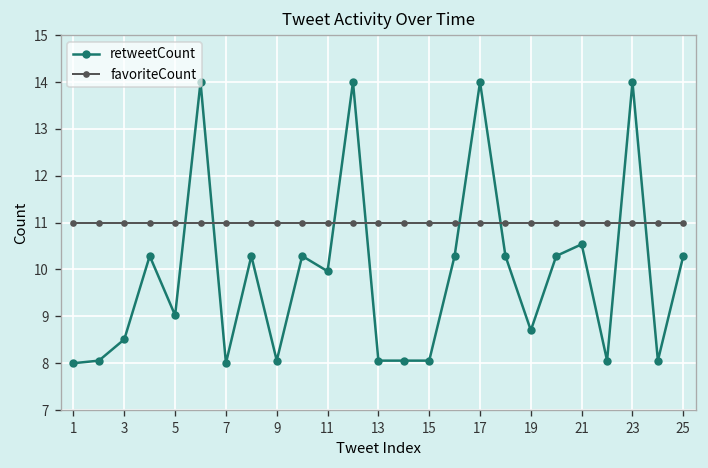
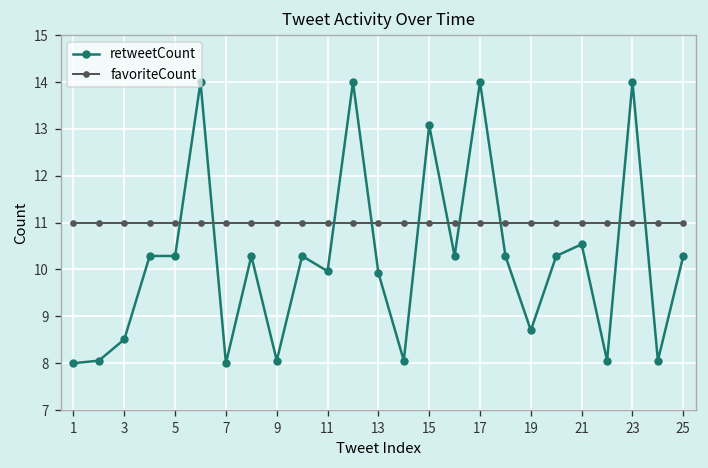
  {
    "retweetCount": {
      "1": 8.0,
      "3": 8.5,
-     "5": 9.0,
+     "5": 10.3,
      "7": 8.0,
      "9": 8.1,
      "11": 10.0,
-     "13": 8.1,
-     "15": 8.1,
+     "13": 9.9,
+     "15": 13.1,
      "17": 14.0,
      "19": 8.7,
      "21": 10.5,
      "23": 14.0,
      "25": 10.3
    },
    "favoriteCount": {
      "1": 11.0,
      "3": 11.0,
      "5": 11.0,
      "7": 11.0,
      "9": 11.0,
      "11": 11.0,
      "13": 11.0,
      "15": 11.0,
      "17": 11.0,
      "19": 11.0,
      "21": 11.0,
      "23": 11.0,
      "25": 11.0
    }
  }
